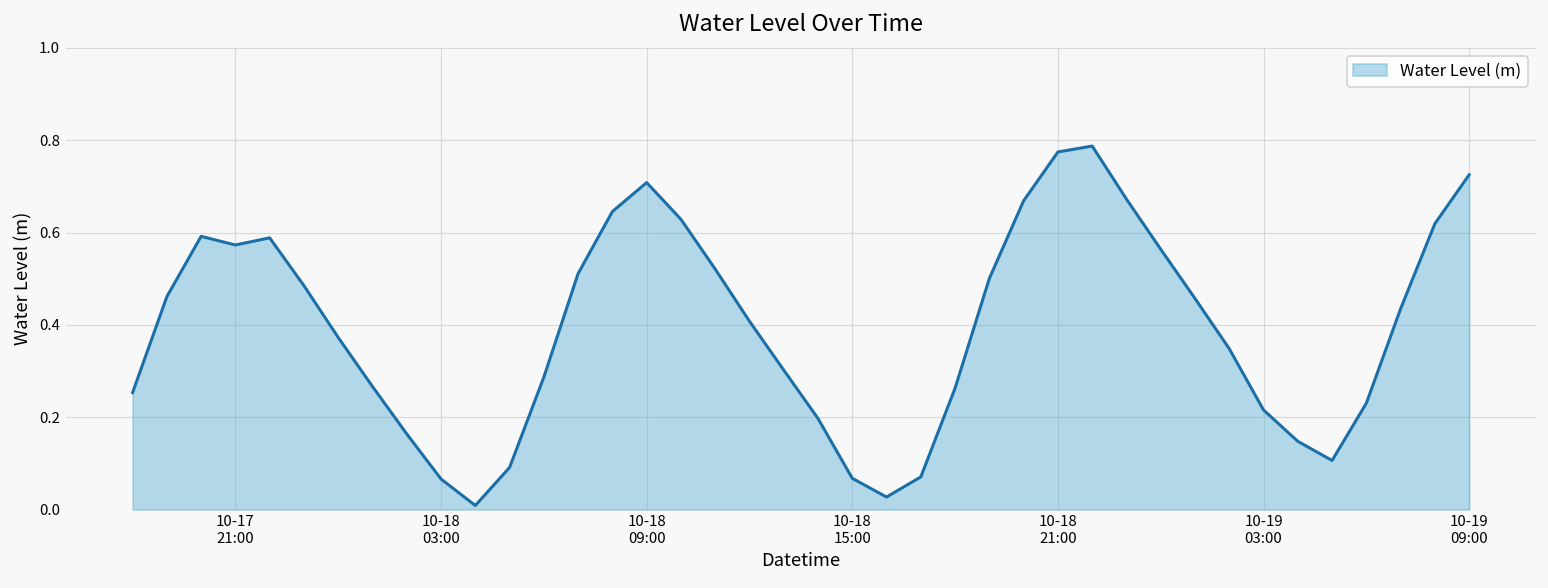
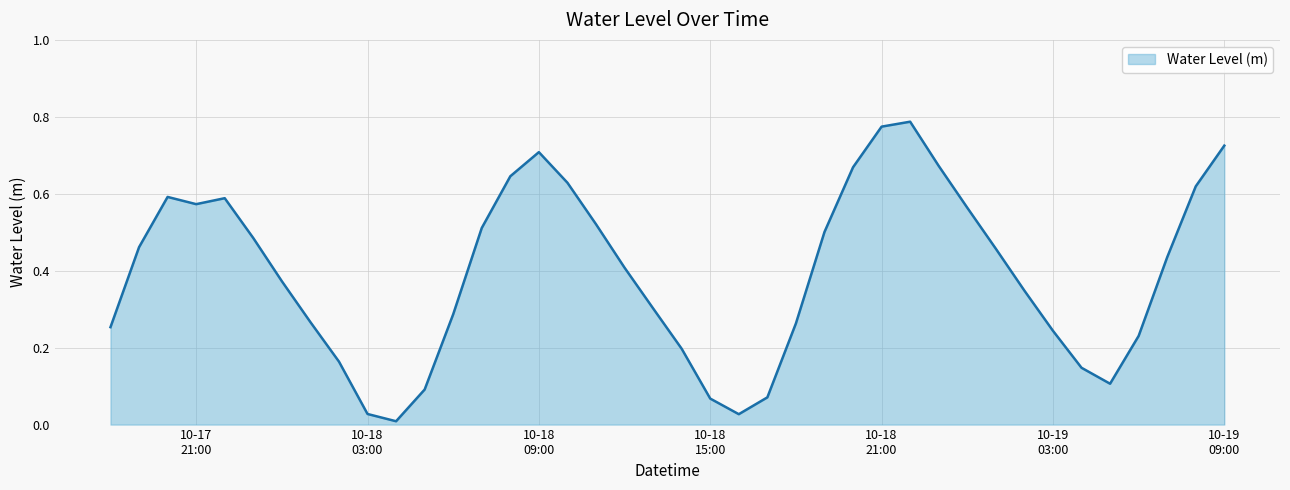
  {
    "10-17 21:00": 0.57,
-   "10-18 03:00": 0.07,
+   "10-18 03:00": 0.03,
    "10-18 09:00": 0.71,
    "10-18 15:00": 0.07,
    "10-18 21:00": 0.77,
-   "10-19 03:00": 0.22,
+   "10-19 03:00": 0.24,
    "10-19 09:00": 0.73
  }
